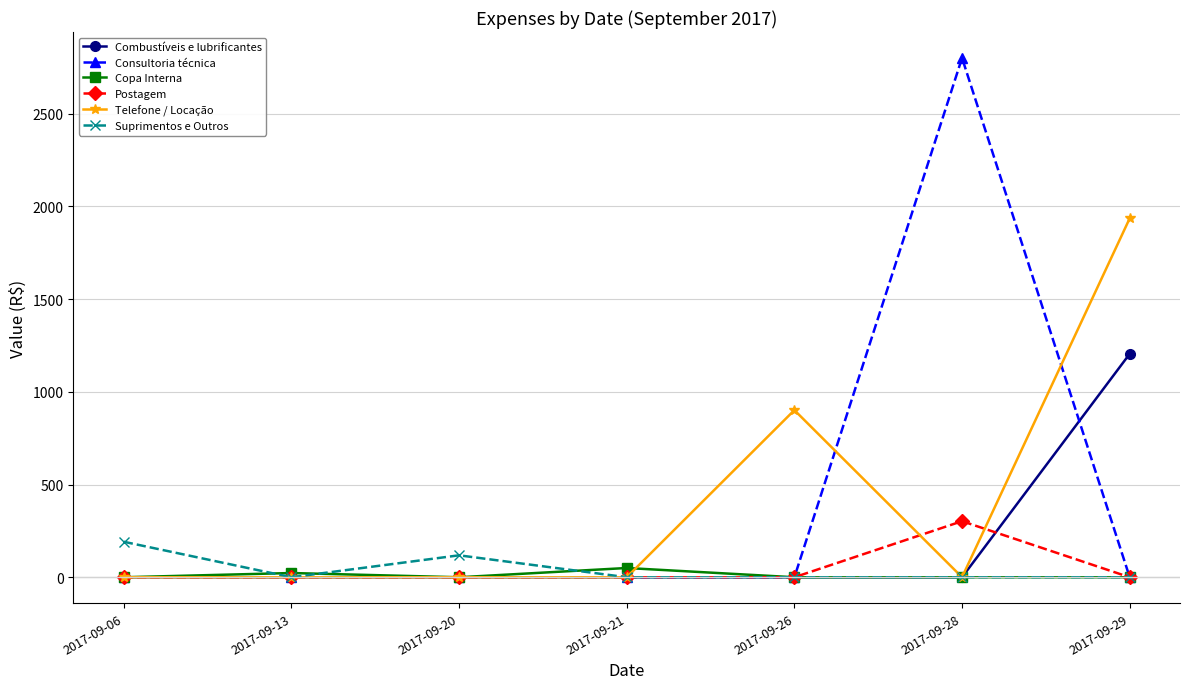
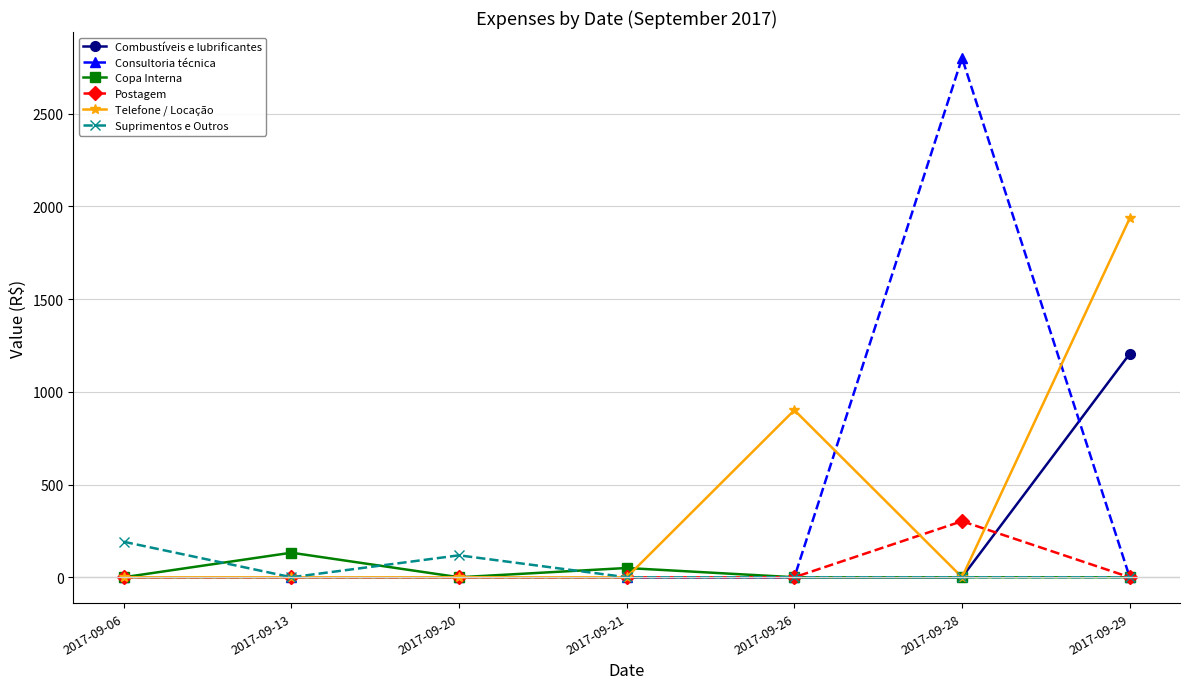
  {
    "Combustíveis e lubrificantes": {
      "2017-09-29": 1200
    },
    "Consultoria técnica": {
      "2017-09-28": 2800
    },
    "Copa Interna": {
-     "2017-09-13": 20,
+     "2017-09-13": 130,
      "2017-09-21": 50
    },
    "Postagem": {
      "2017-09-28": 300
    },
    "Telefone / Locação": {
      "2017-09-26": 900,
      "2017-09-29": 1940
    },
    "Suprimentos e Outros": {
      "2017-09-06": 190,
      "2017-09-20": 120
    }
  }
